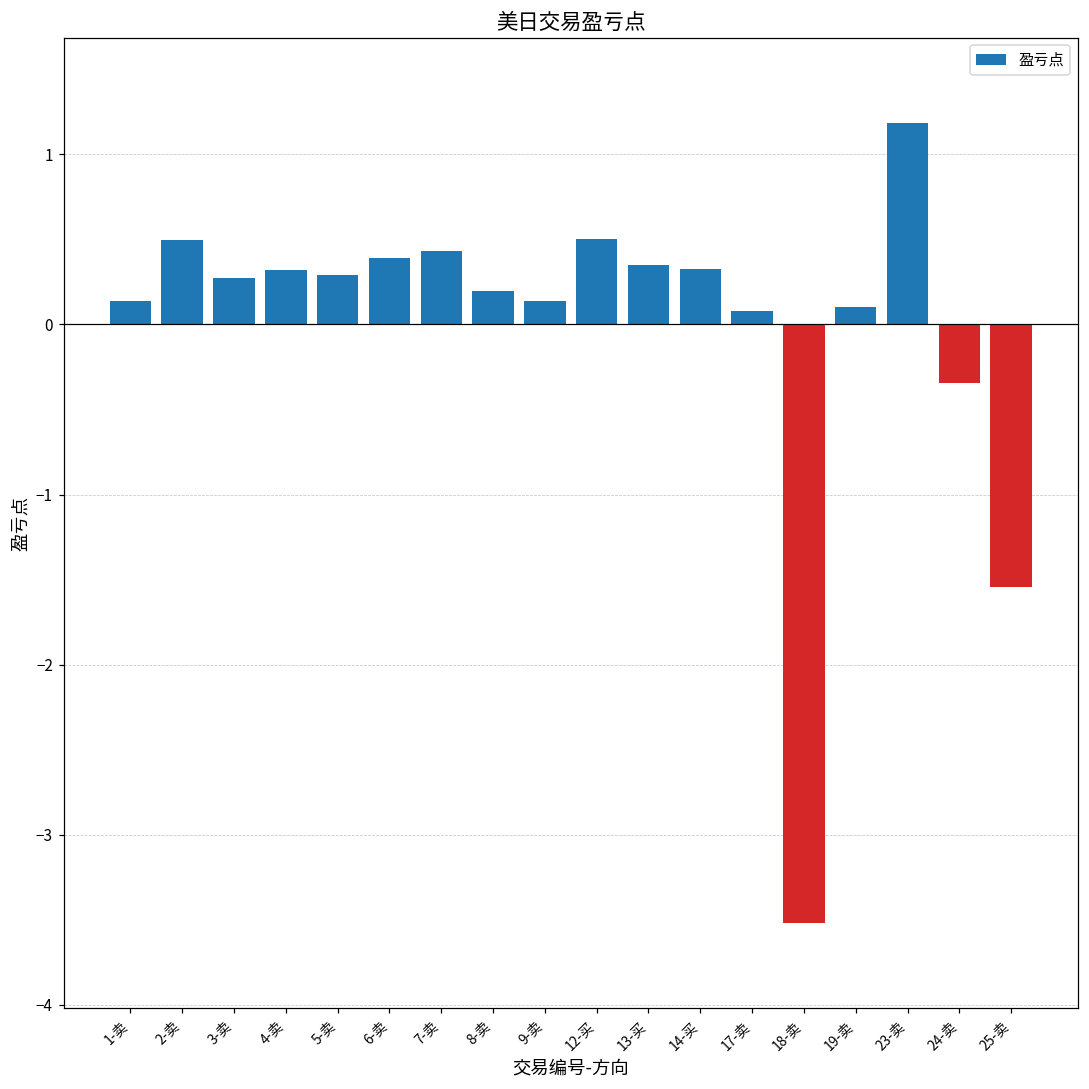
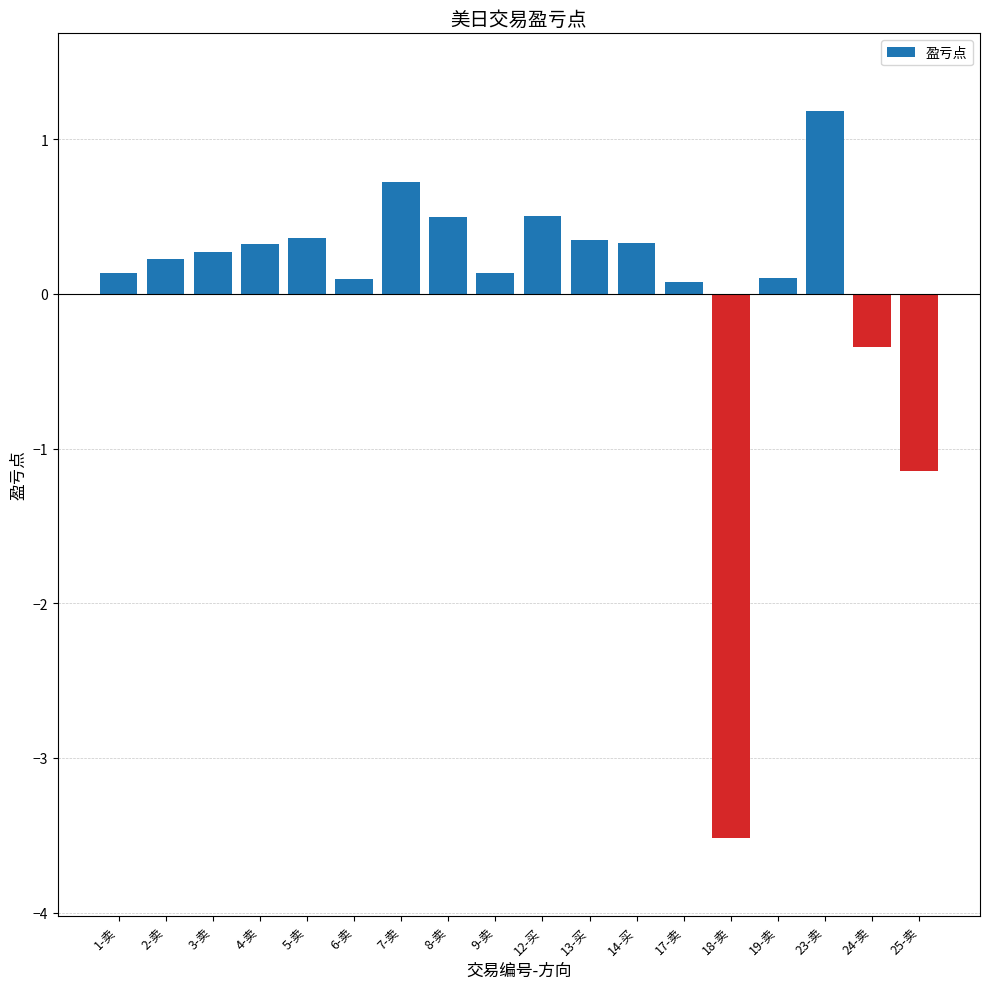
  {
    "1-卖": 0.14,
-   "2-卖": 0.50,
+   "2-卖": 0.23,
    "3-卖": 0.27,
    "4-卖": 0.32,
-   "5-卖": 0.29,
-   "6-卖": 0.39,
-   "7-卖": 0.43,
-   "8-卖": 0.20,
+   "5-卖": 0.36,
+   "6-卖": 0.10,
+   "7-卖": 0.72,
+   "8-卖": 0.50,
    "9-卖": 0.14,
    "12-买": 0.50,
    "13-买": 0.35,
    "14-买": 0.33,
    "17-卖": 0.08,
    "18-卖": -3.52,
    "19-卖": 0.10,
    "23-卖": 1.19,
    "24-卖": -0.35,
-   "25-卖": -1.54
+   "25-卖": -1.15
  }
